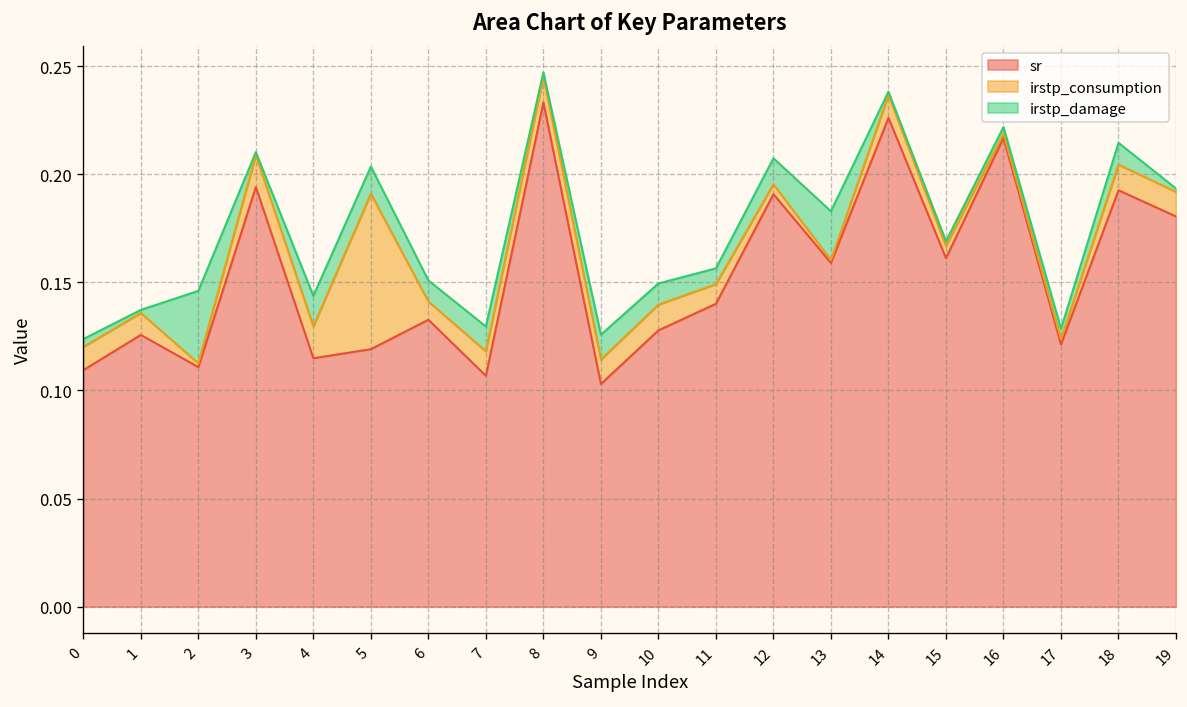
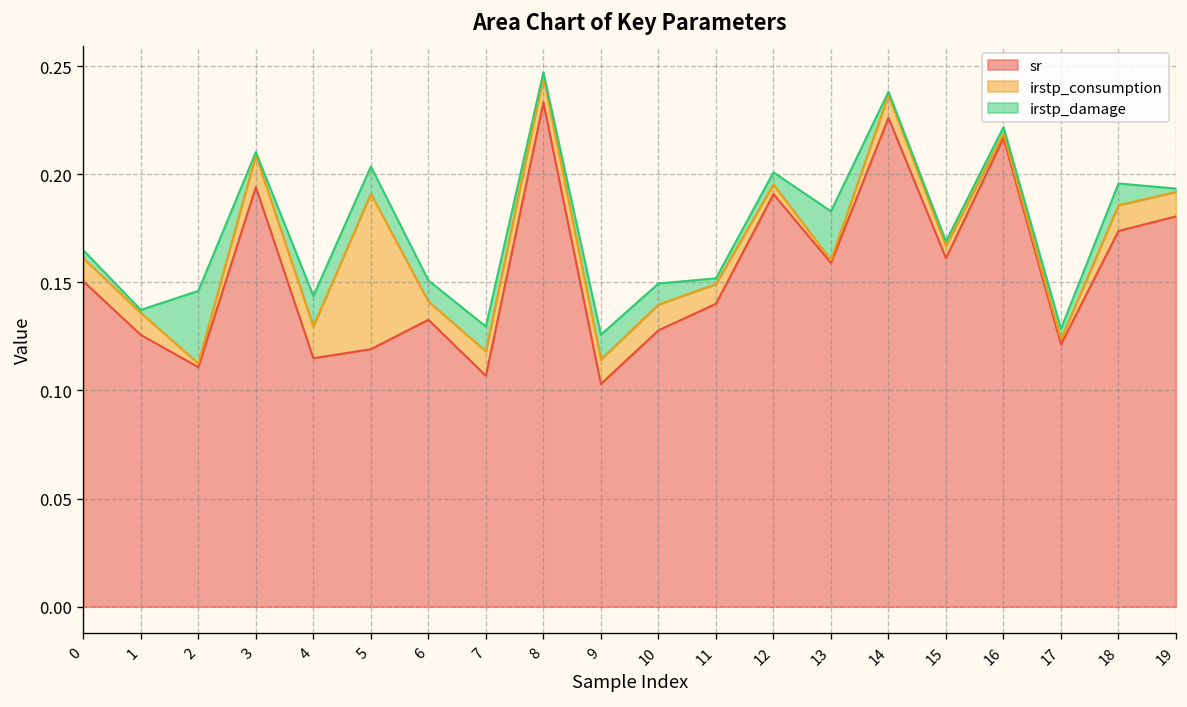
  {
    "sr": {
-     "0": 0.109,
+     "0": 0.151,
      "1": 0.126,
      "2": 0.111,
      "3": 0.194,
      "4": 0.115,
      "5": 0.119,
      "6": 0.133,
      "7": 0.107,
      "8": 0.233,
      "9": 0.103,
      "10": 0.128,
      "11": 0.140,
      "12": 0.191,
      "14": 0.226,
      "15": 0.161,
      "16": 0.217,
      "17": 0.121,
-     "18": 0.193,
+     "18": 0.174,
      "19": 0.181
    },
    "irstp_consumption": {
      "0": 0.011,
      "2": 0.002,
      "4": 0.015,
      "5": 0.072,
      "6": 0.008,
      "7": 0.011,
      "8": 0.012,
      "9": 0.011,
      "10": 0.012,
      "11": 0.009,
      "12": 0.005,
      "14": 0.011,
      "15": 0.006,
      "16": 0.002,
      "17": 0.002,
      "18": 0.012,
      "19": 0.011
    },
    "irstp_damage": {
      "0": 0.004,
      "2": 0.034,
      "4": 0.014,
      "5": 0.013,
      "6": 0.010,
      "7": 0.011,
      "8": 0.002,
      "9": 0.012,
      "10": 0.010,
-     "11": 0.007,
-     "12": 0.012,
+     "11": 0.003,
+     "12": 0.006,
      "13": 0.023,
      "14": 0.002,
      "15": 0.002,
      "16": 0.003,
      "17": 0.005,
      "18": 0.010,
      "19": 0.002
    }
  }
